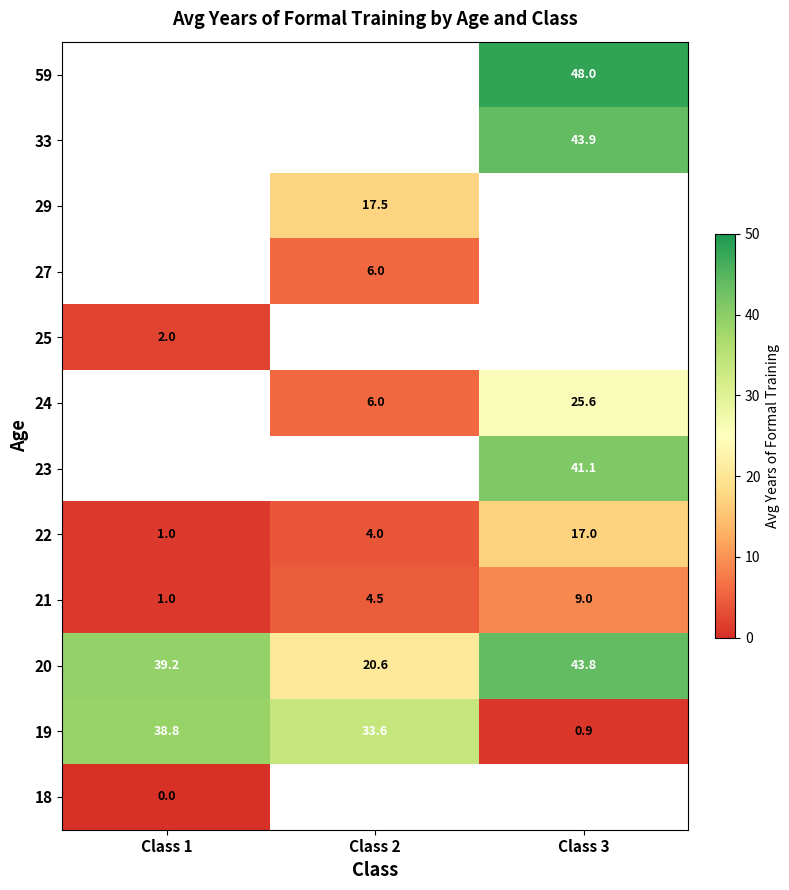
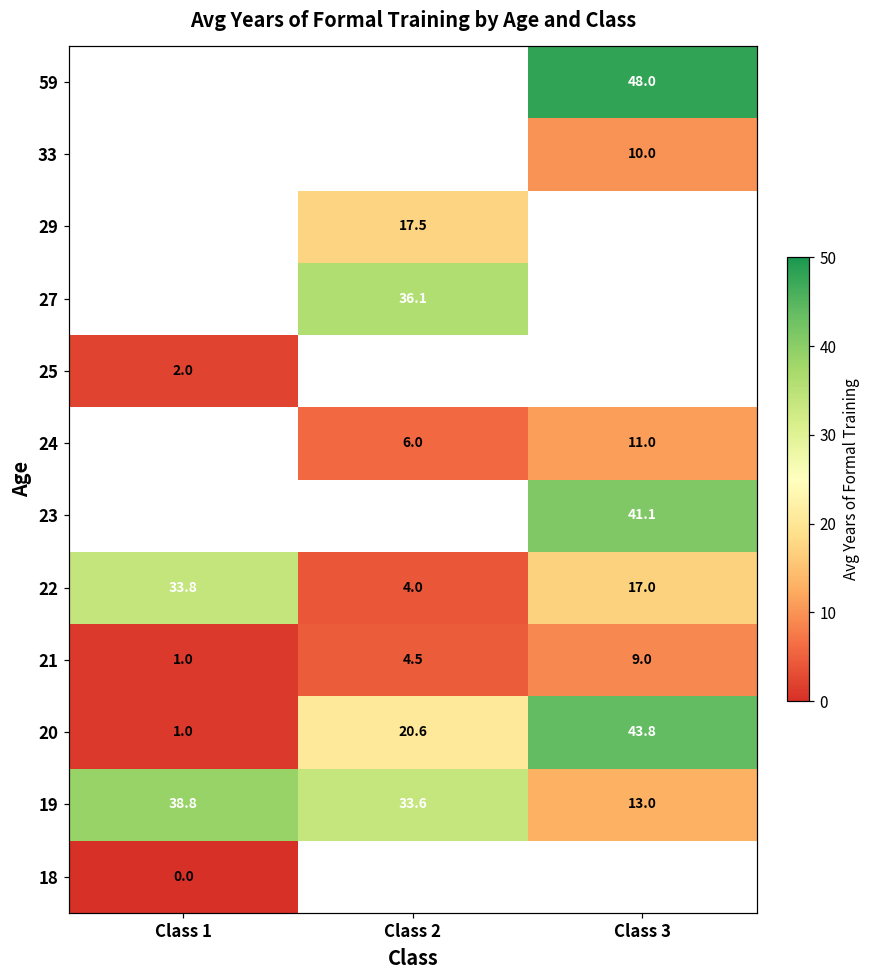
  {
    "59": {
      "Class 3": 48.0
    },
    "33": {
-     "Class 3": 43.9
+     "Class 3": 10.0
    },
    "29": {
      "Class 2": 17.5
    },
    "27": {
-     "Class 2": 6.0
+     "Class 2": 36.1
    },
    "25": {
      "Class 1": 2.0
    },
    "24": {
      "Class 2": 6.0,
-     "Class 3": 25.6
+     "Class 3": 11.0
    },
    "23": {
      "Class 3": 41.1
    },
    "22": {
-     "Class 1": 1.0,
+     "Class 1": 33.8,
      "Class 2": 4.0,
      "Class 3": 17.0
    },
    "21": {
      "Class 1": 1.0,
      "Class 2": 4.5,
      "Class 3": 9.0
    },
    "20": {
-     "Class 1": 39.2,
+     "Class 1": 1.0,
      "Class 2": 20.6,
      "Class 3": 43.8
    },
    "19": {
      "Class 1": 38.8,
      "Class 2": 33.6,
-     "Class 3": 0.9
+     "Class 3": 13.0
    },
    "18": {
      "Class 1": 0.0
    }
  }
